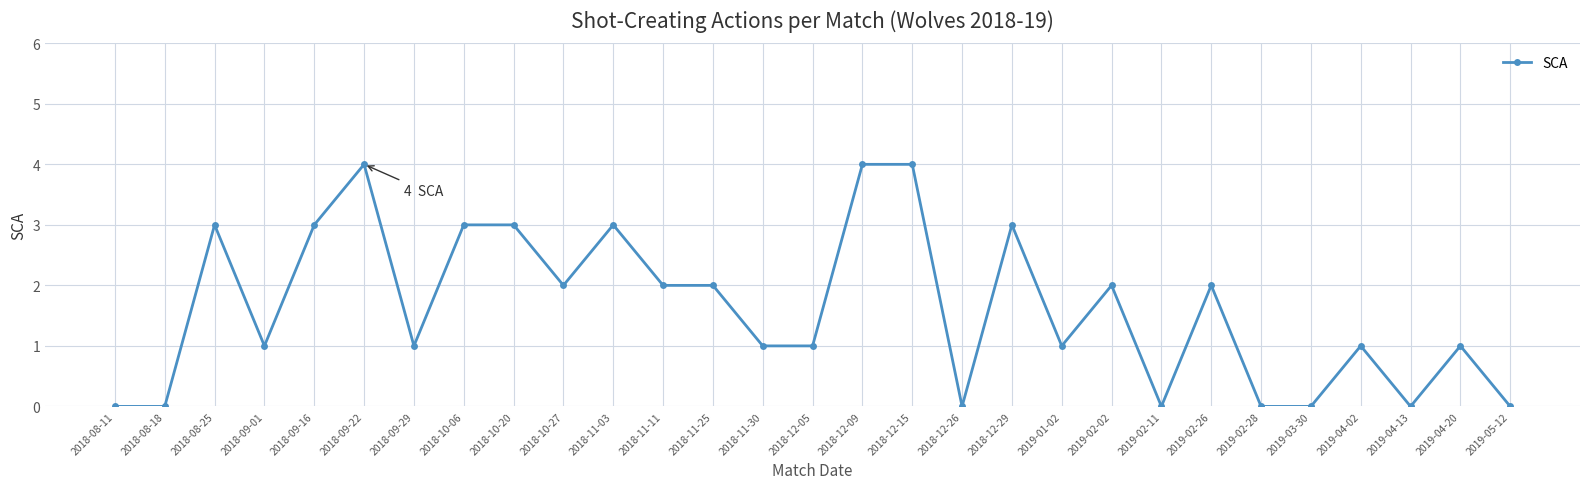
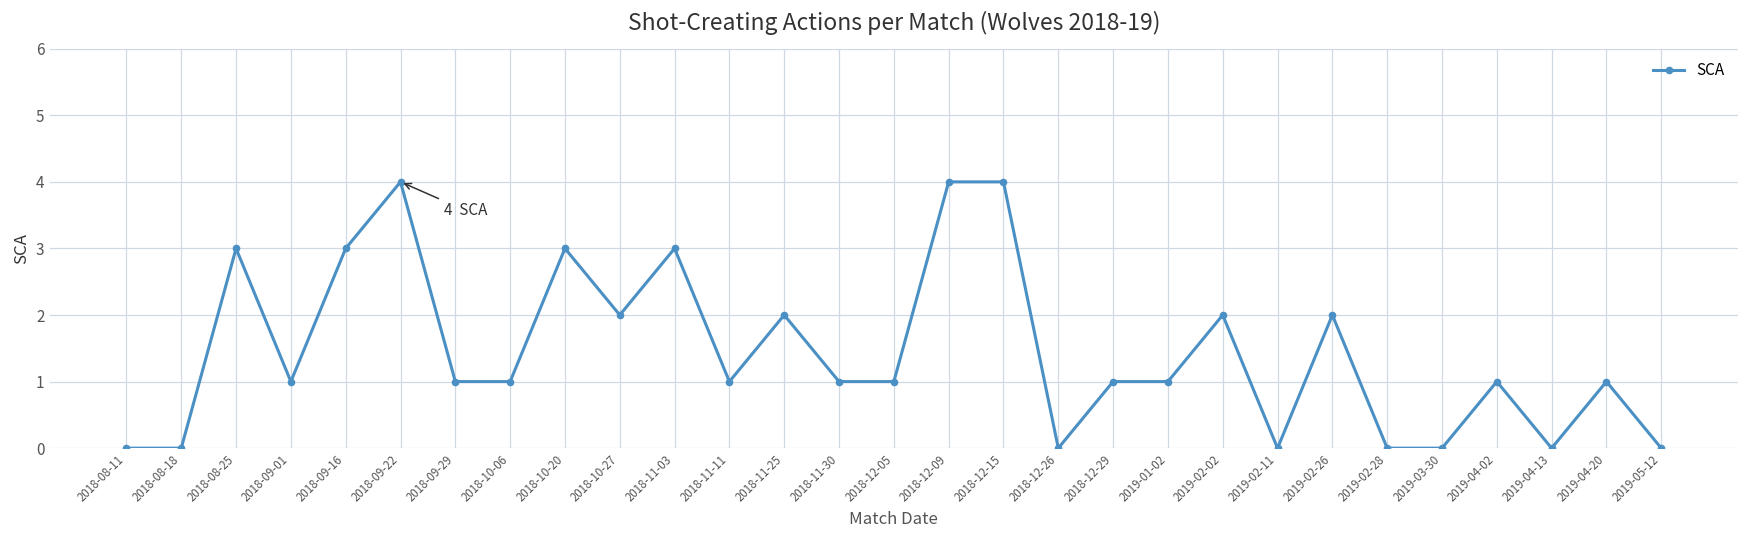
  {
    "2018-08-11": 0,
    "2018-08-18": 0,
    "2018-08-25": 3,
    "2018-09-01": 1,
    "2018-09-16": 3,
    "2018-09-29": 1,
-   "2018-10-06": 3,
+   "2018-10-06": 1,
    "2018-10-20": 3,
    "2018-10-27": 2,
    "2018-11-03": 3,
-   "2018-11-11": 2,
+   "2018-11-11": 1,
    "2018-11-25": 2,
    "2018-11-30": 1,
    "2018-12-05": 1,
    "2018-12-09": 4,
    "2018-12-15": 4,
    "2018-12-26": 0,
-   "2018-12-29": 3,
+   "2018-12-29": 1,
    "2019-01-02": 1,
    "2019-02-02": 2,
    "2019-02-11": 0,
    "2019-02-26": 2,
    "2019-02-28": 0,
    "2019-03-30": 0,
    "2019-04-02": 1,
    "2019-04-13": 0,
    "2019-04-20": 1,
    "2019-05-12": 0
  }
